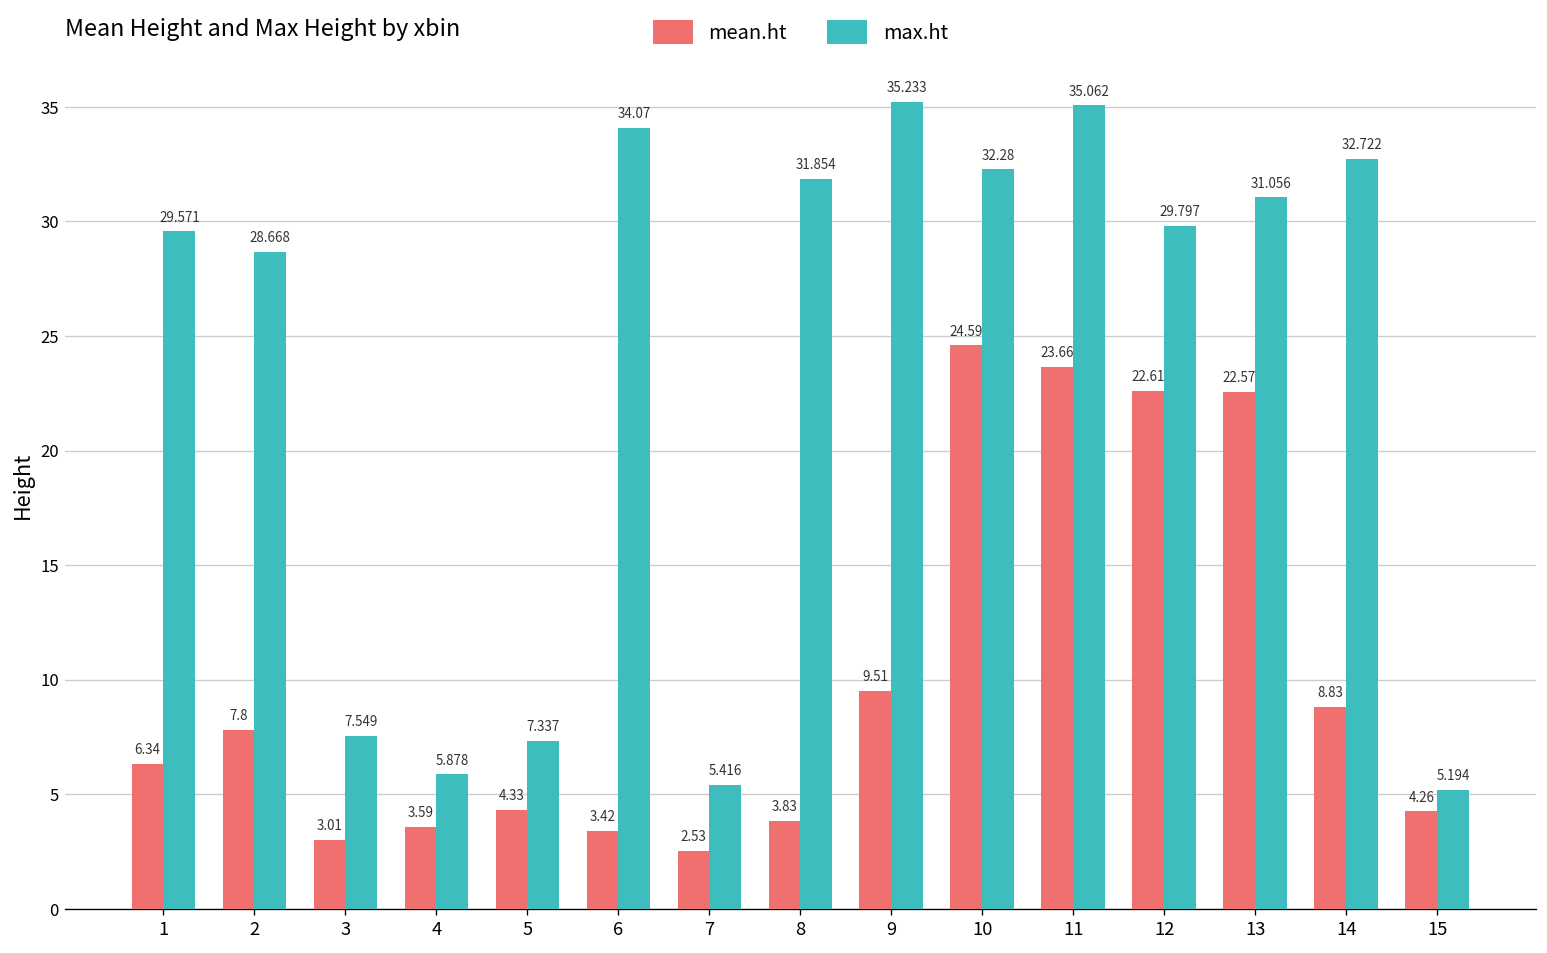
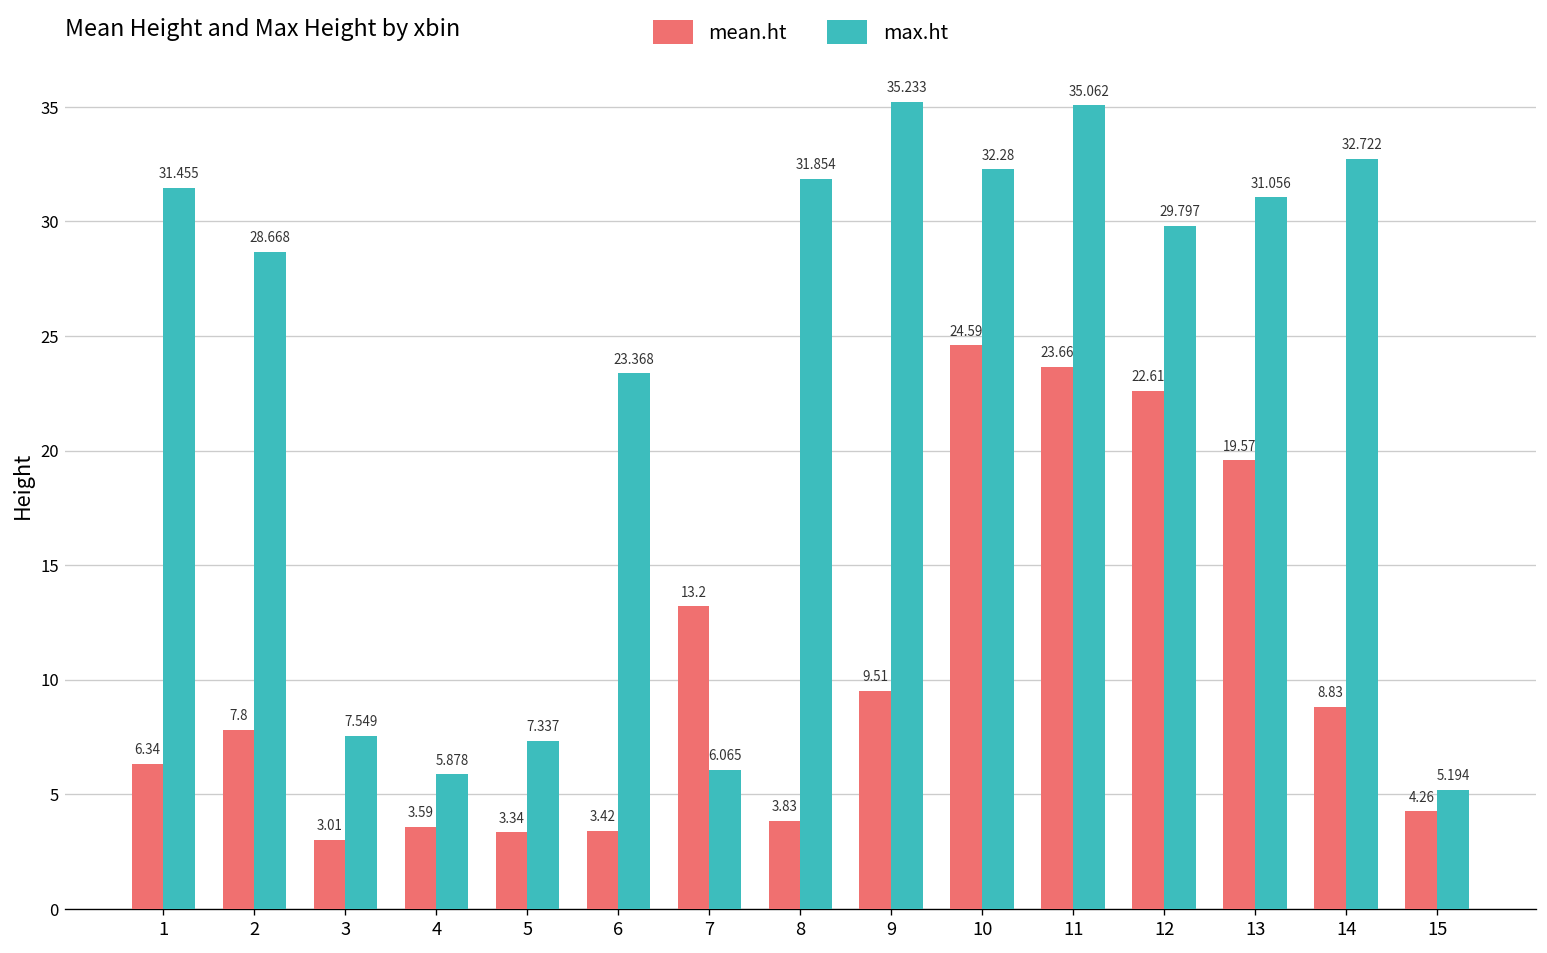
  {
    "mean.ht": {
      "1": 6.34,
      "2": 7.8,
      "3": 3.01,
      "4": 3.59,
-     "5": 4.33,
+     "5": 3.34,
      "6": 3.42,
-     "7": 2.53,
+     "7": 13.2,
      "8": 3.83,
      "9": 9.51,
      "10": 24.59,
      "11": 23.66,
      "12": 22.61,
-     "13": 22.57,
+     "13": 19.57,
      "14": 8.83,
      "15": 4.26
    },
    "max.ht": {
-     "1": 29.571,
+     "1": 31.455,
      "2": 28.668,
      "3": 7.549,
      "4": 5.878,
      "5": 7.337,
-     "6": 34.07,
-     "7": 5.416,
+     "6": 23.368,
+     "7": 6.065,
      "8": 31.854,
      "9": 35.233,
      "10": 32.28,
      "11": 35.062,
      "12": 29.797,
      "13": 31.056,
      "14": 32.722,
      "15": 5.194
    }
  }
